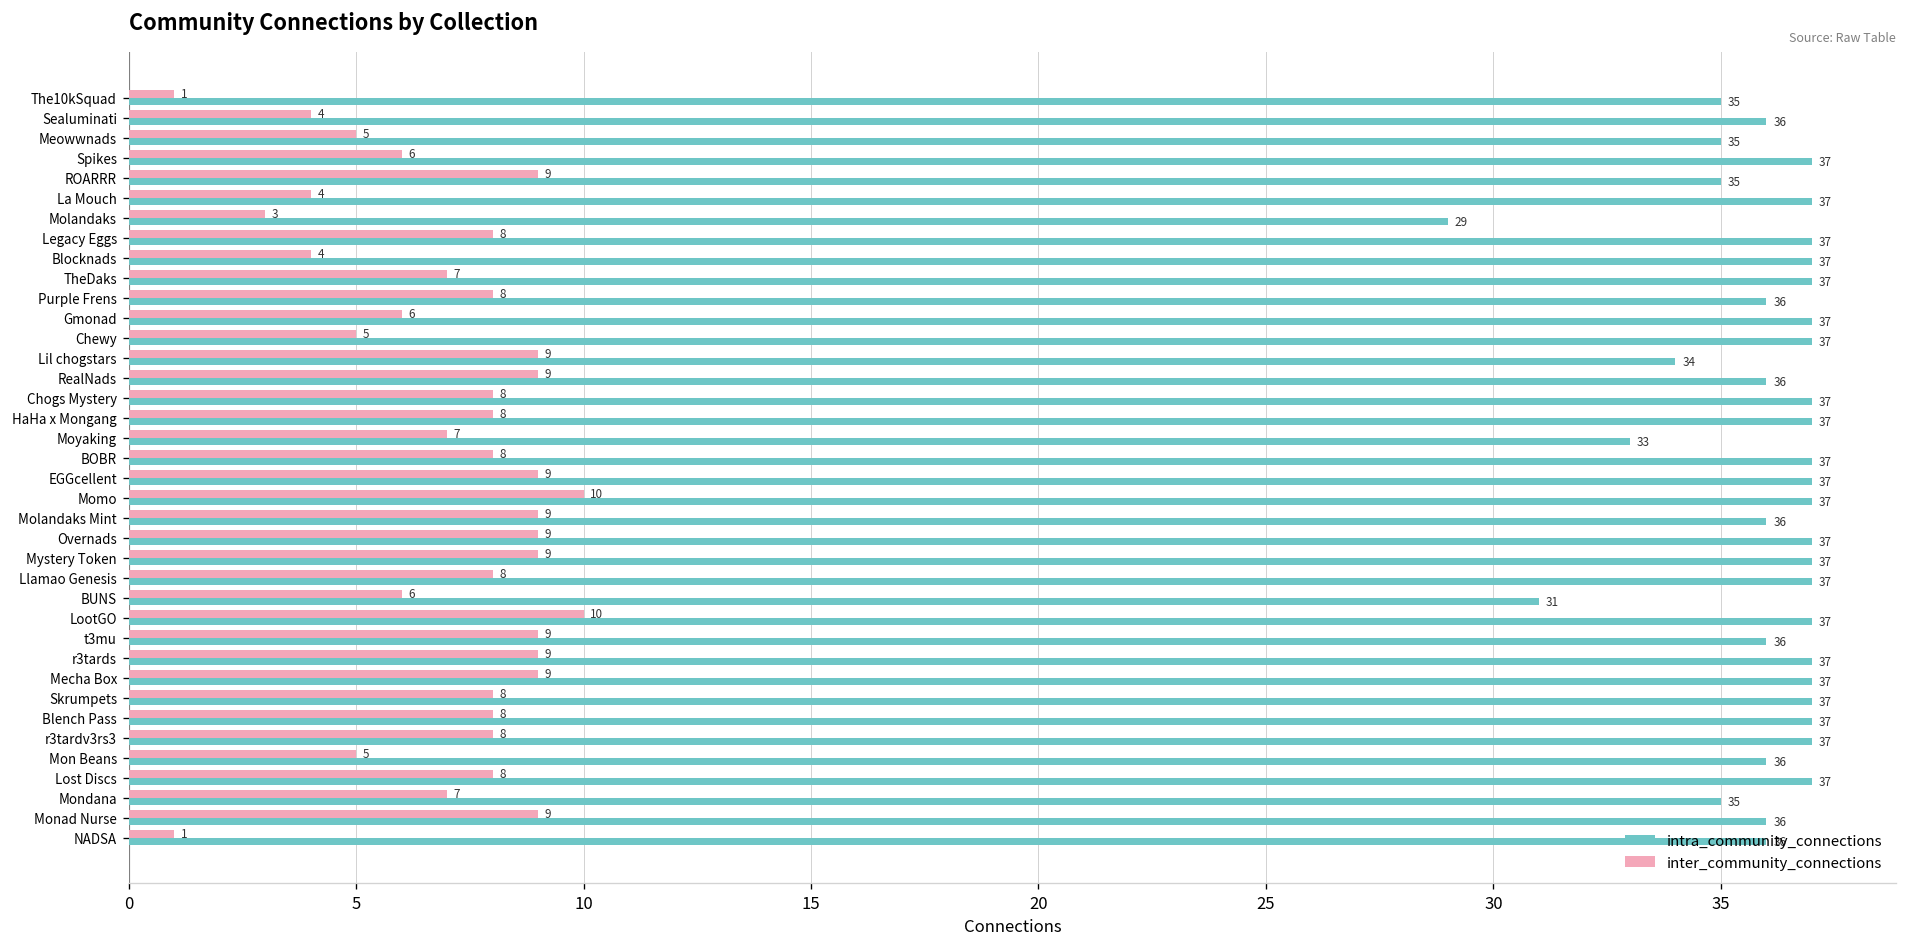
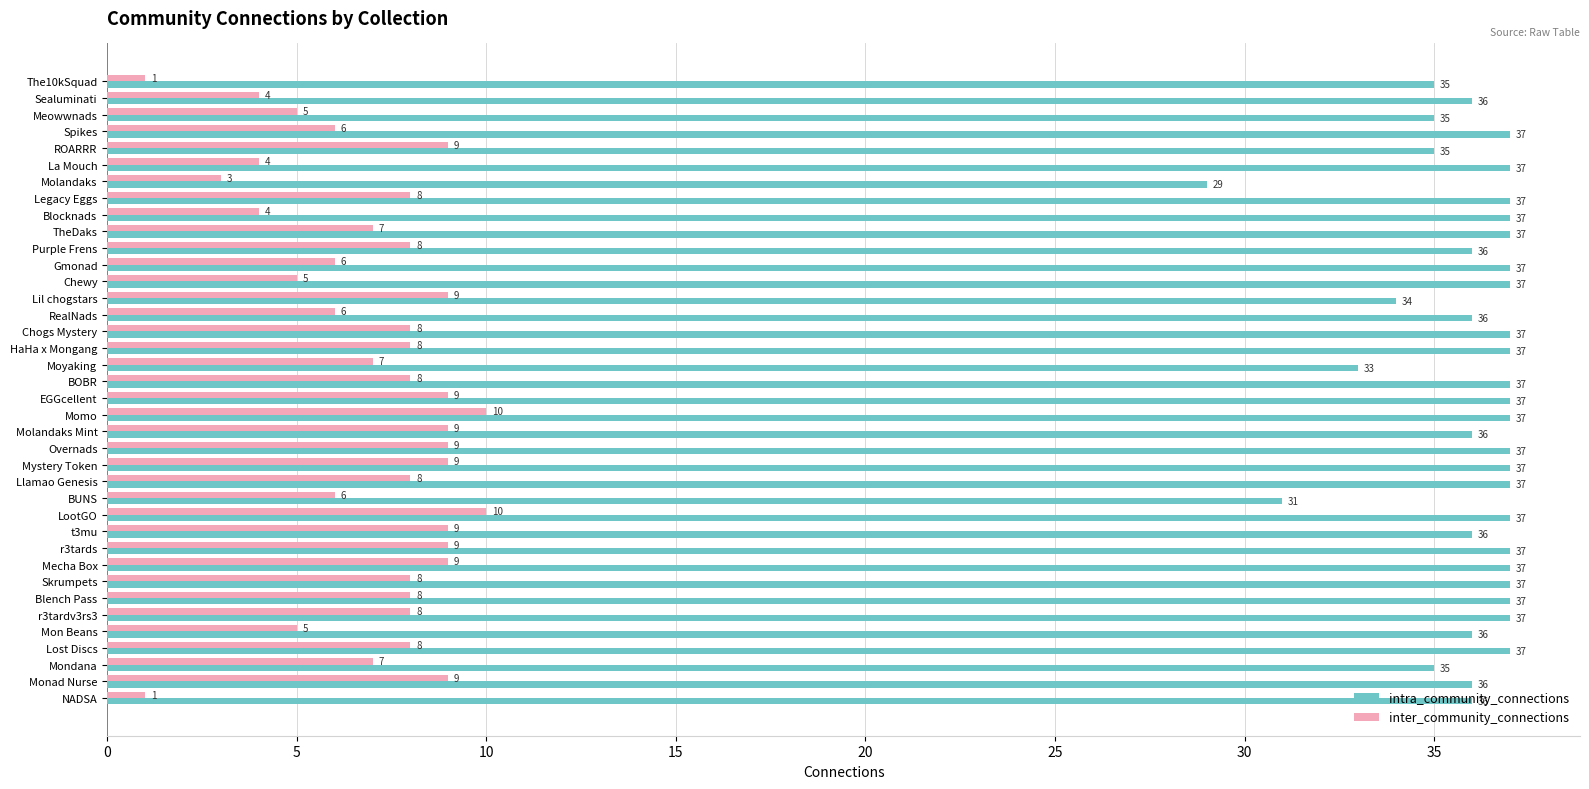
  {
    "intra_community_connections": {
      "The10kSquad": 35,
      "Sealuminati": 36,
      "Meowwnads": 35,
      "Spikes": 37,
      "ROARRR": 35,
      "La Mouch": 37,
      "Molandaks": 29,
      "Legacy Eggs": 37,
      "Blocknads": 37,
      "TheDaks": 37,
      "Purple Frens": 36,
      "Gmonad": 37,
      "Chewy": 37,
      "Lil chogstars": 34,
      "RealNads": 36,
      "Chogs Mystery": 37,
      "HaHa x Mongang": 37,
      "Moyaking": 33,
      "BOBR": 37,
      "EGGcellent": 37,
      "Momo": 37,
      "Molandaks Mint": 36,
      "Overnads": 37,
      "Mystery Token": 37,
      "Llamao Genesis": 37,
      "BUNS": 31,
      "LootGO": 37,
      "t3mu": 36,
      "r3tards": 37,
      "Mecha Box": 37,
      "Skrumpets": 37,
      "Blench Pass": 37,
      "r3tardv3rs3": 37,
      "Mon Beans": 36,
      "Lost Discs": 37,
      "Mondana": 35,
      "Monad Nurse": 36,
      "NADSA": 36
    },
    "inter_community_connections": {
      "The10kSquad": 1,
      "Sealuminati": 4,
      "Meowwnads": 5,
      "Spikes": 6,
      "ROARRR": 9,
      "La Mouch": 4,
      "Molandaks": 3,
      "Legacy Eggs": 8,
      "Blocknads": 4,
      "TheDaks": 7,
      "Purple Frens": 8,
      "Gmonad": 6,
      "Chewy": 5,
      "Lil chogstars": 9,
-     "RealNads": 9,
+     "RealNads": 6,
      "Chogs Mystery": 8,
      "HaHa x Mongang": 8,
      "Moyaking": 7,
      "BOBR": 8,
      "EGGcellent": 9,
      "Momo": 10,
      "Molandaks Mint": 9,
      "Overnads": 9,
      "Mystery Token": 9,
      "Llamao Genesis": 8,
      "BUNS": 6,
      "LootGO": 10,
      "t3mu": 9,
      "r3tards": 9,
      "Mecha Box": 9,
      "Skrumpets": 8,
      "Blench Pass": 8,
      "r3tardv3rs3": 8,
      "Mon Beans": 5,
      "Lost Discs": 8,
      "Mondana": 7,
      "Monad Nurse": 9,
      "NADSA": 1
    }
  }
